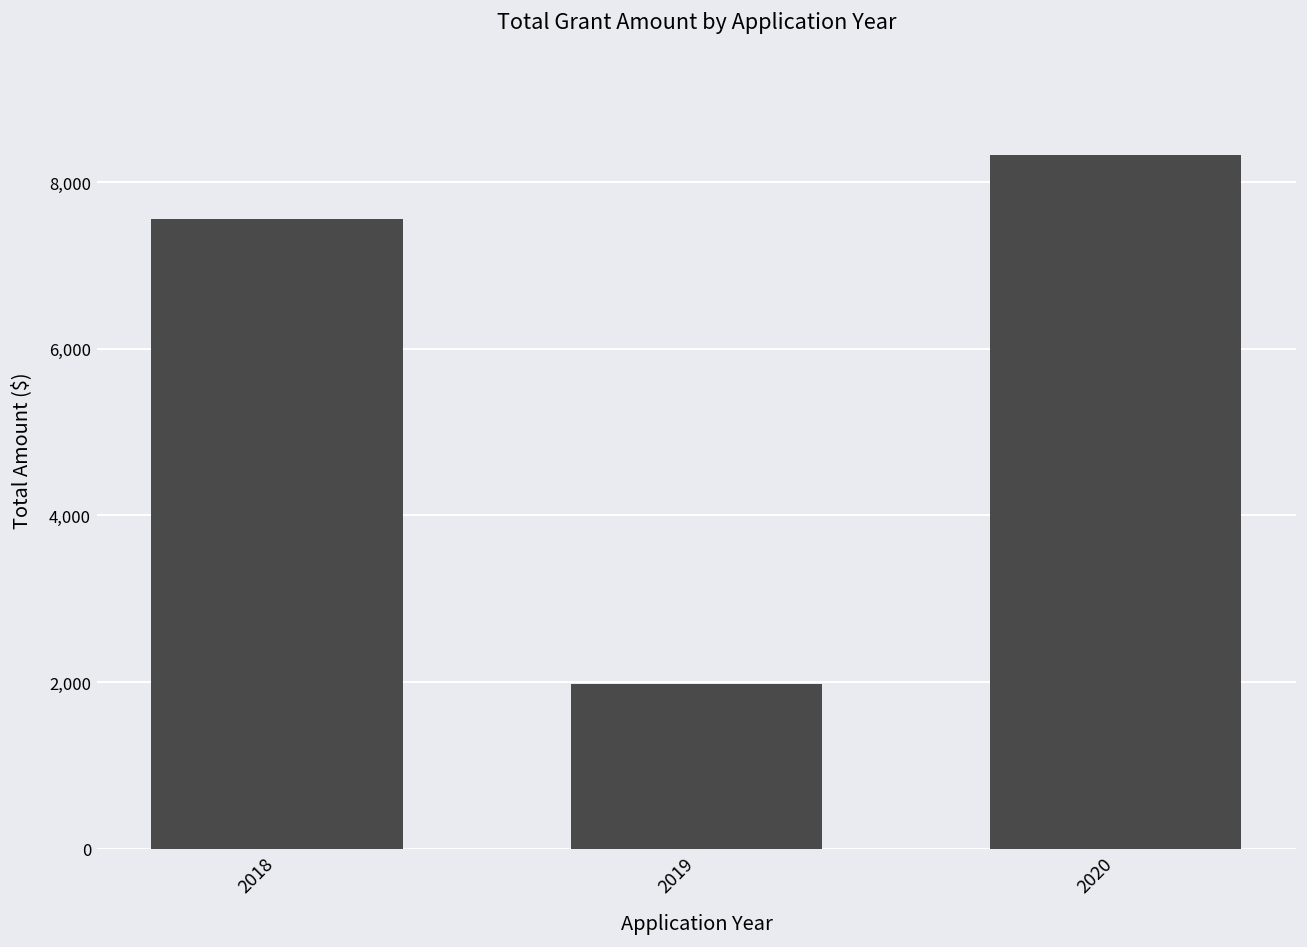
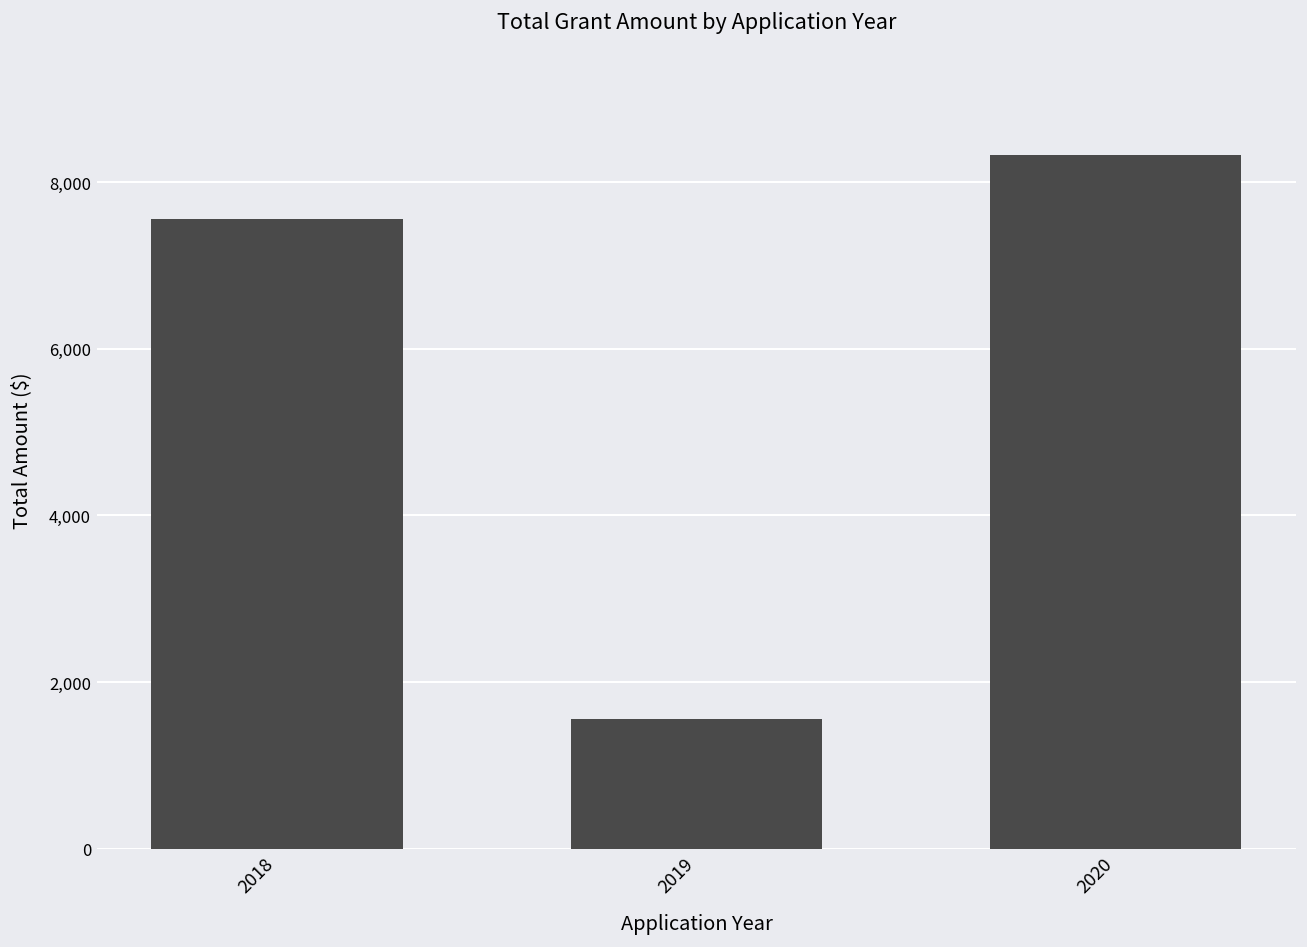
  {
    "2018": "7,600",
-   "2019": "2,000",
+   "2019": "1,600",
    "2020": "8,300"
  }
